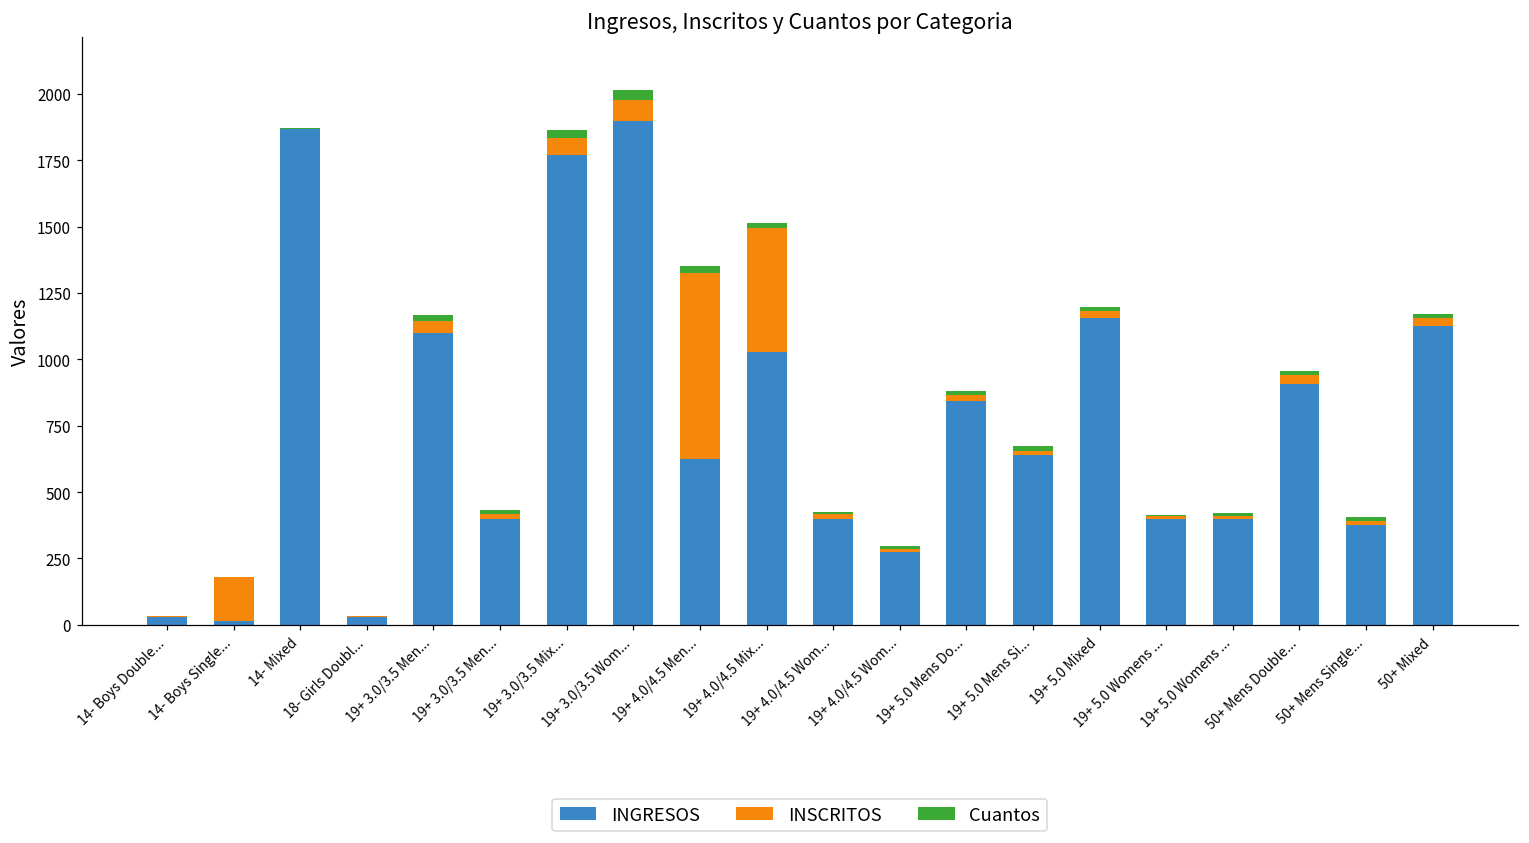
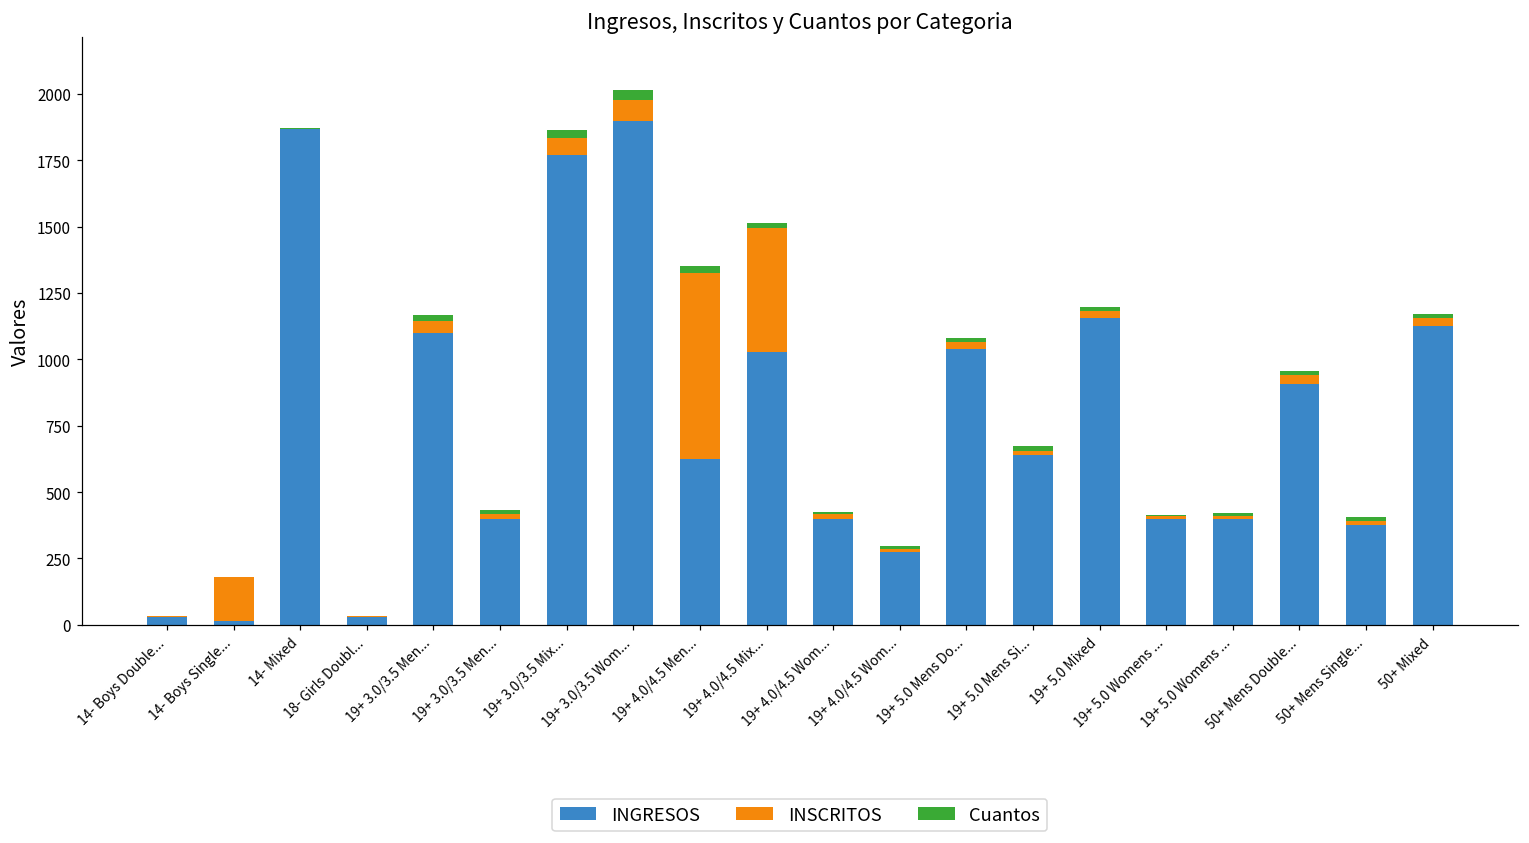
  {
    "INGRESOS": {
      "14- Boys Double...": 30,
      "14- Boys Single...": 20,
      "14- Mixed": 1870,
      "18- Girls Doubl...": 30,
      "19+ 3.0/3.5 Mix...": 1770,
      "19+ 3.0/3.5 Wom...": 1900,
      "19+ 4.0/4.5 Men...": 630,
      "19+ 4.0/4.5 Mix...": 1030,
-     "19+ 5.0 Mens Do...": 840,
+     "19+ 5.0 Mens Do...": 1040,
      "19+ 5.0 Mens Si...": 640,
      "19+ 5.0 Mixed": 1160,
      "50+ Mens Double...": 910,
      "50+ Mens Single...": 380,
      "50+ Mixed": 1130
    },
    "INSCRITOS": {
      "14- Boys Single...": 160,
      "19+ 3.0/3.5 Mix...": 60,
      "19+ 3.0/3.5 Wom...": 80,
      "19+ 4.0/4.5 Men...": 700,
      "19+ 4.0/4.5 Mix...": 470,
      "19+ 5.0 Mens Do...": 30,
      "19+ 5.0 Mens Si...": 20,
      "19+ 5.0 Mixed": 30,
      "50+ Mens Double...": 30,
      "50+ Mens Single...": 20,
      "50+ Mixed": 30
    },
    "Cuantos": {
      "19+ 3.0/3.5 Mix...": 30,
      "19+ 3.0/3.5 Wom...": 40,
      "19+ 4.0/4.5 Men...": 30,
      "19+ 4.0/4.5 Mix...": 20,
      "19+ 5.0 Mens Do...": 10,
      "19+ 5.0 Mens Si...": 20,
      "19+ 5.0 Mixed": 10,
      "50+ Mens Double...": 20,
      "50+ Mens Single...": 20,
      "50+ Mixed": 20
    }
  }
